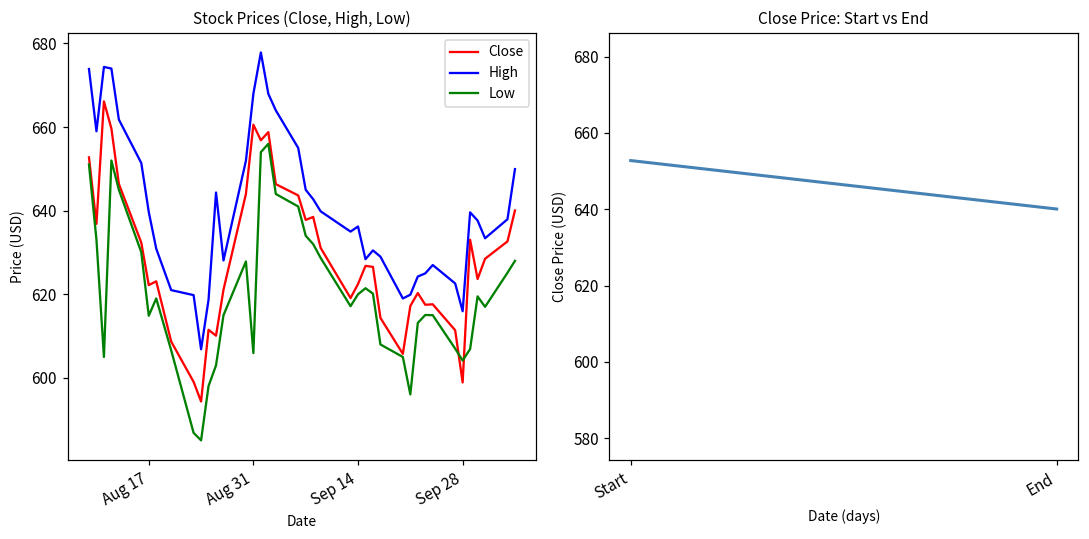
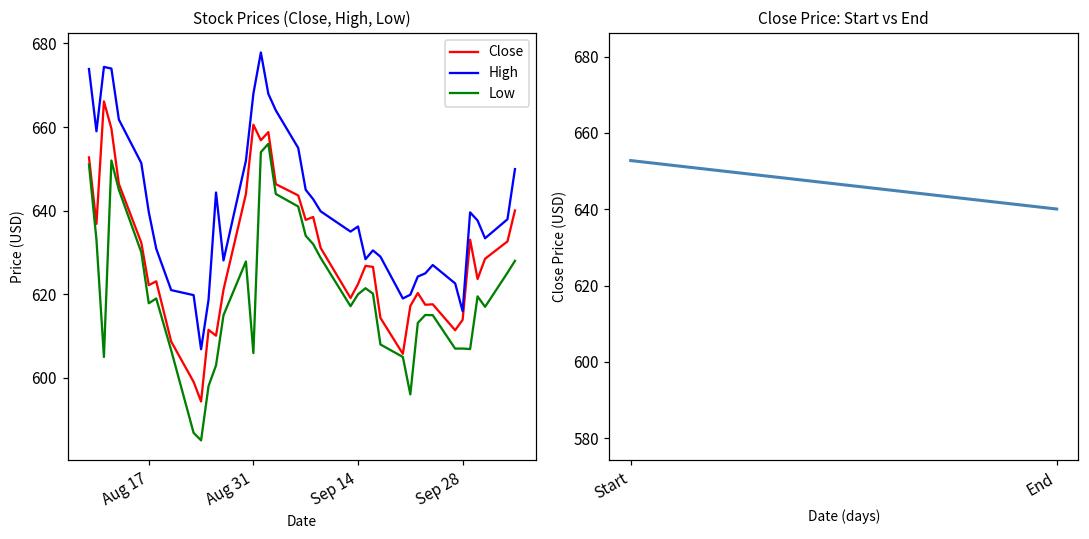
  {
    "Stock Prices (Close, High, Low)": {
      "Close": {
        "Aug 17": 622,
        "Aug 31": 661,
        "Sep 14": 622,
-       "Sep 28": 599
+       "Sep 28": 614
      },
      "High": {
        "Aug 17": 640,
        "Aug 31": 668,
        "Sep 14": 636,
        "Sep 28": 616
      },
      "Low": {
-       "Aug 17": 615,
+       "Aug 17": 618,
        "Aug 31": 606,
        "Sep 14": 620,
-       "Sep 28": 604
+       "Sep 28": 607
      }
    },
    "Close Price: Start vs End": {
      "Start": 653,
      "End": 640
    }
  }
